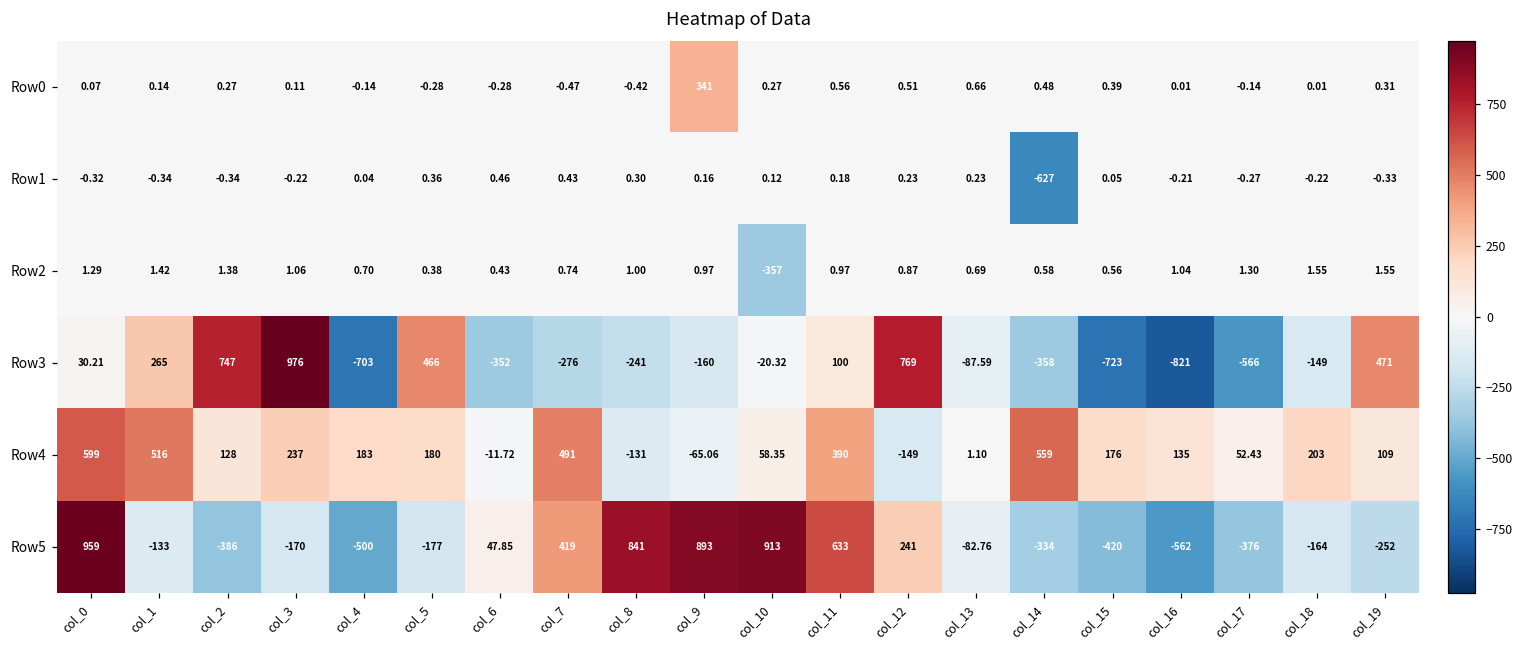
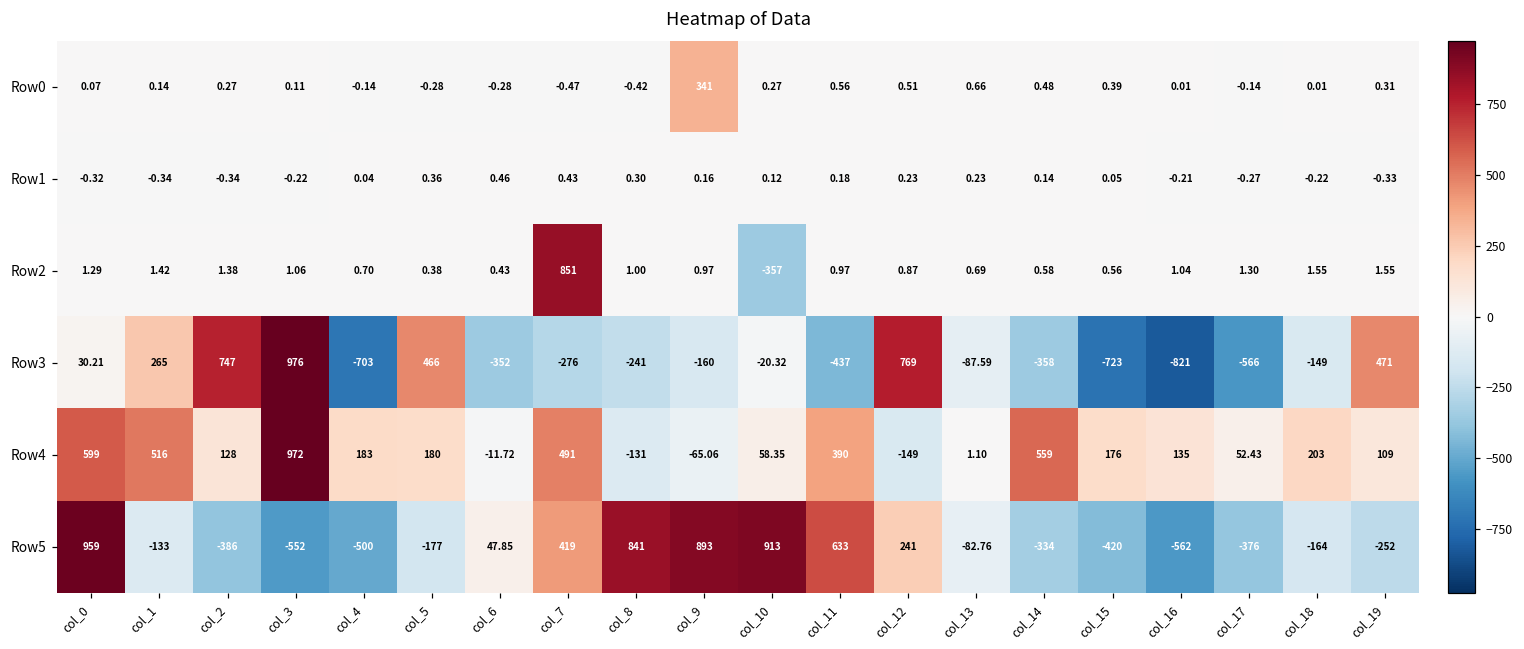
  {
    "Row0": {
      "col_0": 0.07,
      "col_1": 0.14,
      "col_2": 0.27,
      "col_3": 0.11,
      "col_4": -0.14,
      "col_5": -0.28,
      "col_6": -0.28,
      "col_7": -0.47,
      "col_8": -0.42,
      "col_9": 341,
      "col_10": 0.27,
      "col_11": 0.56,
      "col_12": 0.51,
      "col_13": 0.66,
      "col_14": 0.48,
      "col_15": 0.39,
      "col_16": 0.01,
      "col_17": -0.14,
      "col_18": 0.01,
      "col_19": 0.31
    },
    "Row1": {
      "col_0": -0.32,
      "col_1": -0.34,
      "col_2": -0.34,
      "col_3": -0.22,
      "col_4": 0.04,
      "col_5": 0.36,
      "col_6": 0.46,
      "col_7": 0.43,
      "col_8": 0.30,
      "col_9": 0.16,
      "col_10": 0.12,
      "col_11": 0.18,
      "col_12": 0.23,
      "col_13": 0.23,
-     "col_14": -627,
+     "col_14": 0.14,
      "col_15": 0.05,
      "col_16": -0.21,
      "col_17": -0.27,
      "col_18": -0.22,
      "col_19": -0.33
    },
    "Row2": {
      "col_0": 1.29,
      "col_1": 1.42,
      "col_2": 1.38,
      "col_3": 1.06,
      "col_4": 0.70,
      "col_5": 0.38,
      "col_6": 0.43,
-     "col_7": 0.74,
+     "col_7": 851,
      "col_8": 1.00,
      "col_9": 0.97,
      "col_10": -357,
      "col_11": 0.97,
      "col_12": 0.87,
      "col_13": 0.69,
      "col_14": 0.58,
      "col_15": 0.56,
      "col_16": 1.04,
      "col_17": 1.30,
      "col_18": 1.55,
      "col_19": 1.55
    },
    "Row3": {
      "col_0": 30.21,
      "col_1": 265,
      "col_2": 747,
      "col_3": 976,
      "col_4": -703,
      "col_5": 466,
      "col_6": -352,
      "col_7": -276,
      "col_8": -241,
      "col_9": -160,
      "col_10": -20.32,
-     "col_11": 100,
+     "col_11": -437,
      "col_12": 769,
      "col_13": -87.59,
      "col_14": -358,
      "col_15": -723,
      "col_16": -821,
      "col_17": -566,
      "col_18": -149,
      "col_19": 471
    },
    "Row4": {
      "col_0": 599,
      "col_1": 516,
      "col_2": 128,
-     "col_3": 237,
+     "col_3": 972,
      "col_4": 183,
      "col_5": 180,
      "col_6": -11.72,
      "col_7": 491,
      "col_8": -131,
      "col_9": -65.06,
      "col_10": 58.35,
      "col_11": 390,
      "col_12": -149,
      "col_13": 1.10,
      "col_14": 559,
      "col_15": 176,
      "col_16": 135,
      "col_17": 52.43,
      "col_18": 203,
      "col_19": 109
    },
    "Row5": {
      "col_0": 959,
      "col_1": -133,
      "col_2": -386,
-     "col_3": -170,
+     "col_3": -552,
      "col_4": -500,
      "col_5": -177,
      "col_6": 47.85,
      "col_7": 419,
      "col_8": 841,
      "col_9": 893,
      "col_10": 913,
      "col_11": 633,
      "col_12": 241,
      "col_13": -82.76,
      "col_14": -334,
      "col_15": -420,
      "col_16": -562,
      "col_17": -376,
      "col_18": -164,
      "col_19": -252
    }
  }
